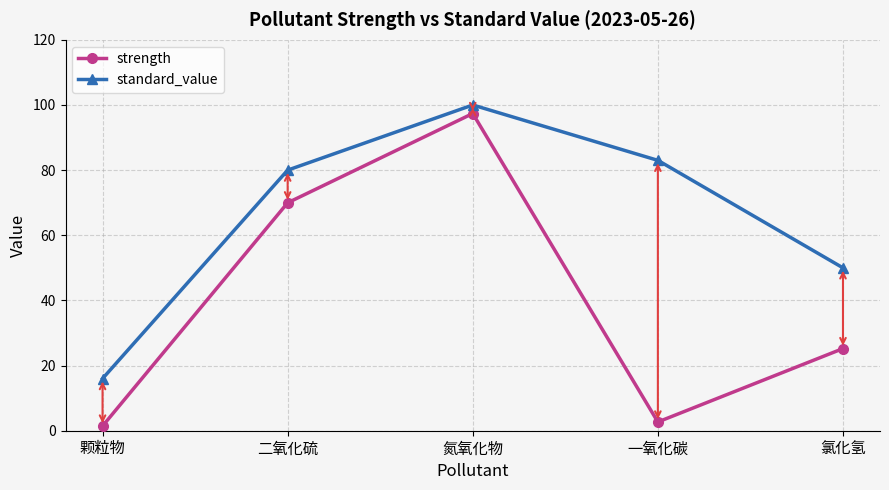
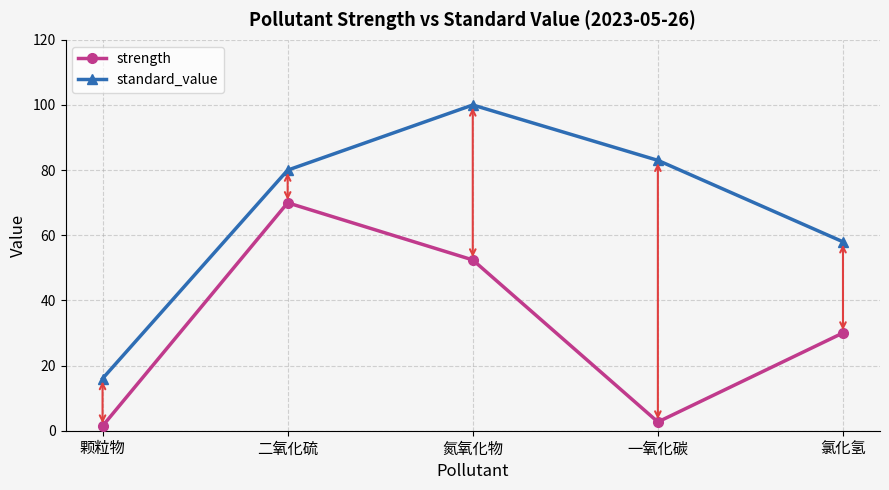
  {
    "strength": {
      "颗粒物": 1,
      "二氧化硫": 70,
-     "氮氧化物": 97,
+     "氮氧化物": 52,
      "一氧化碳": 3,
-     "氯化氢": 25
+     "氯化氢": 30
    },
    "standard_value": {
      "颗粒物": 16,
      "二氧化硫": 80,
      "氮氧化物": 100,
      "一氧化碳": 83,
-     "氯化氢": 50
+     "氯化氢": 58
    }
  }
